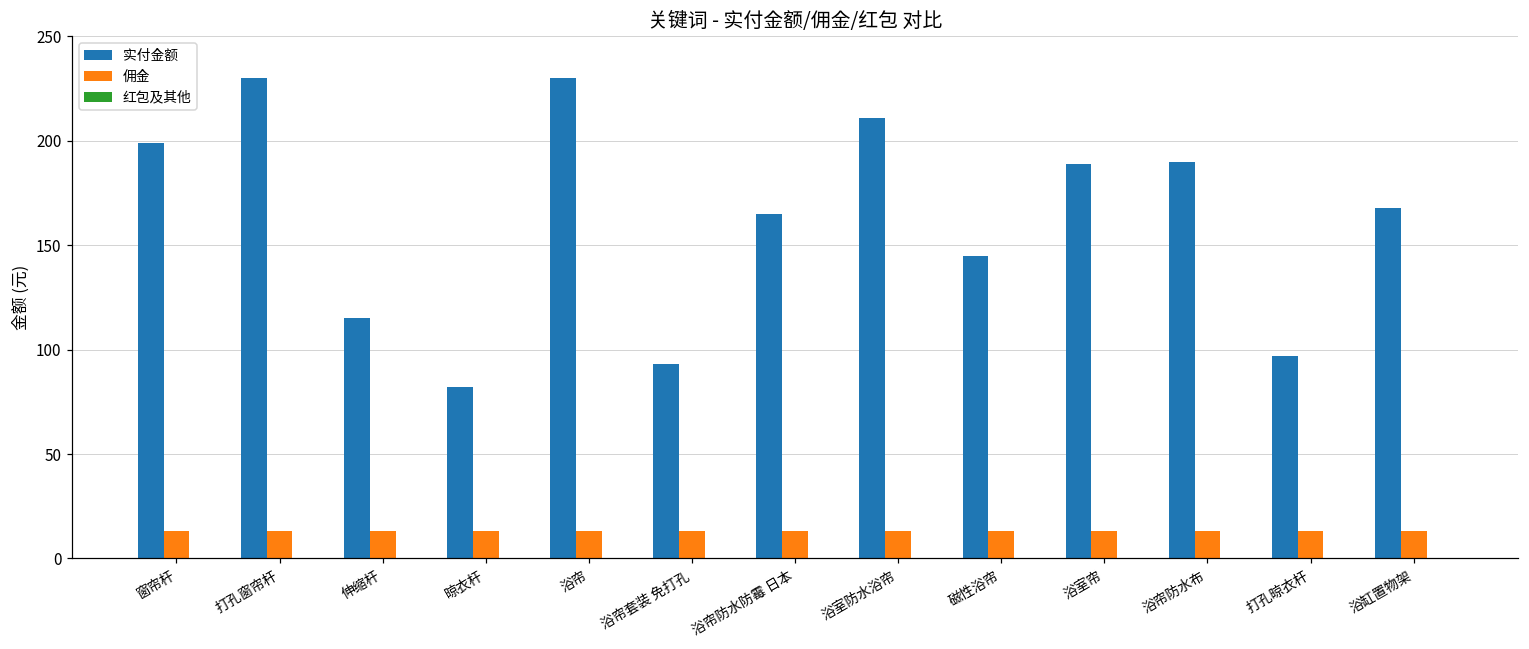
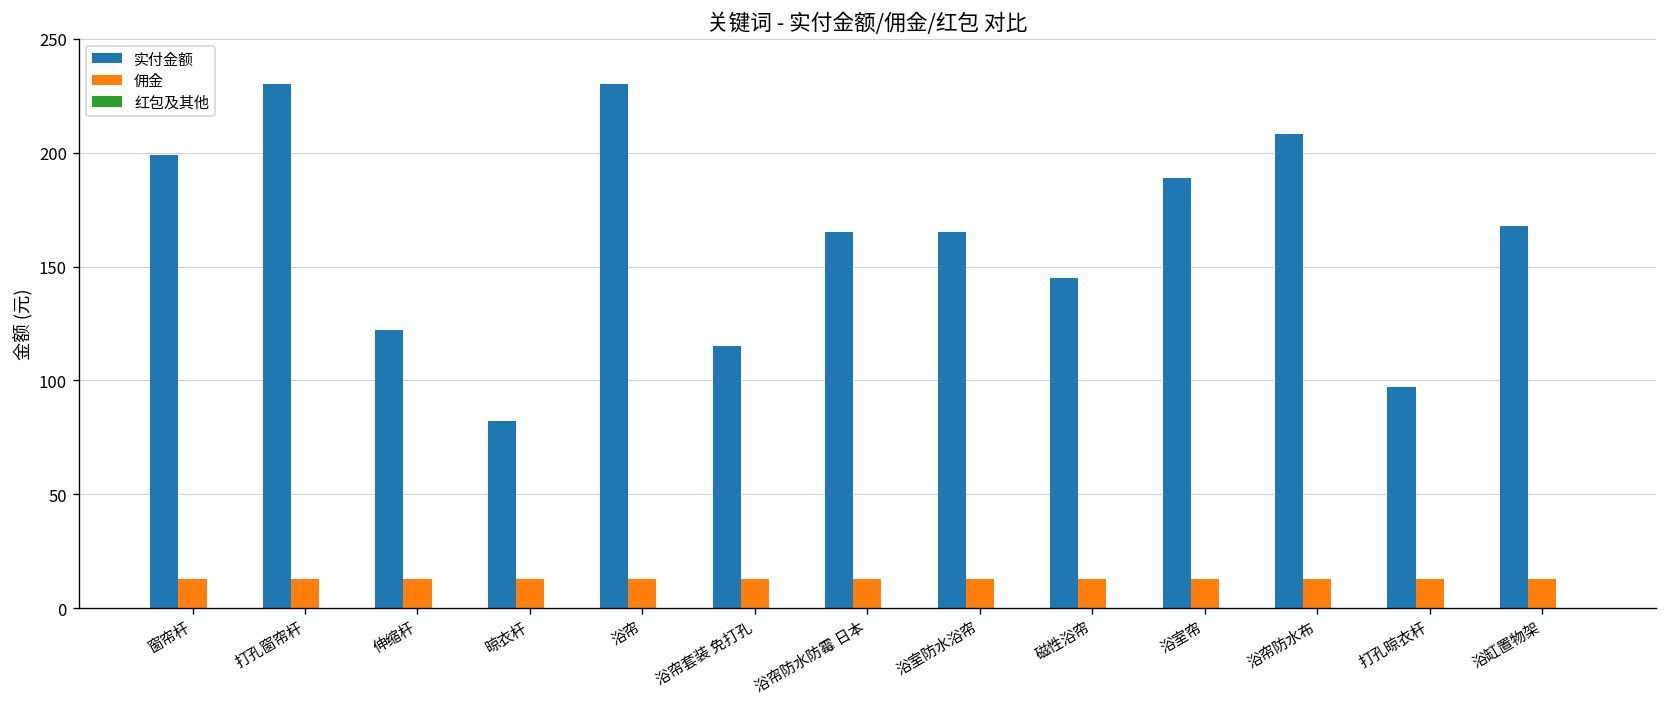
  {
    "实付金额": {
      "窗帘杆": 199,
      "打孔窗帘杆": 230,
-     "伸缩杆": 115,
+     "伸缩杆": 122,
      "晾衣杆": 82,
      "浴帘": 230,
-     "浴帘套装 免打孔": 93,
+     "浴帘套装 免打孔": 115,
      "浴帘防水防霉 日本": 165,
-     "浴室防水浴帘": 211,
+     "浴室防水浴帘": 165,
      "磁性浴帘": 145,
      "浴室帘": 189,
-     "浴帘防水布": 190,
+     "浴帘防水布": 208,
      "打孔晾衣杆": 97,
      "浴缸置物架": 168
    },
    "佣金": {
      "窗帘杆": 13,
      "打孔窗帘杆": 13,
      "伸缩杆": 13,
      "晾衣杆": 13,
      "浴帘": 13,
      "浴帘套装 免打孔": 13,
      "浴帘防水防霉 日本": 13,
      "浴室防水浴帘": 13,
      "磁性浴帘": 13,
      "浴室帘": 13,
      "浴帘防水布": 13,
      "打孔晾衣杆": 13,
      "浴缸置物架": 13
    },
    "红包及其他": {
      "窗帘杆": 0,
      "打孔窗帘杆": 0,
      "伸缩杆": 0,
      "晾衣杆": 0,
      "浴帘": 0,
      "浴帘套装 免打孔": 0,
      "浴帘防水防霉 日本": 0,
      "浴室防水浴帘": 0,
      "磁性浴帘": 0,
      "浴室帘": 0,
      "浴帘防水布": 0,
      "打孔晾衣杆": 0,
      "浴缸置物架": 0
    }
  }
